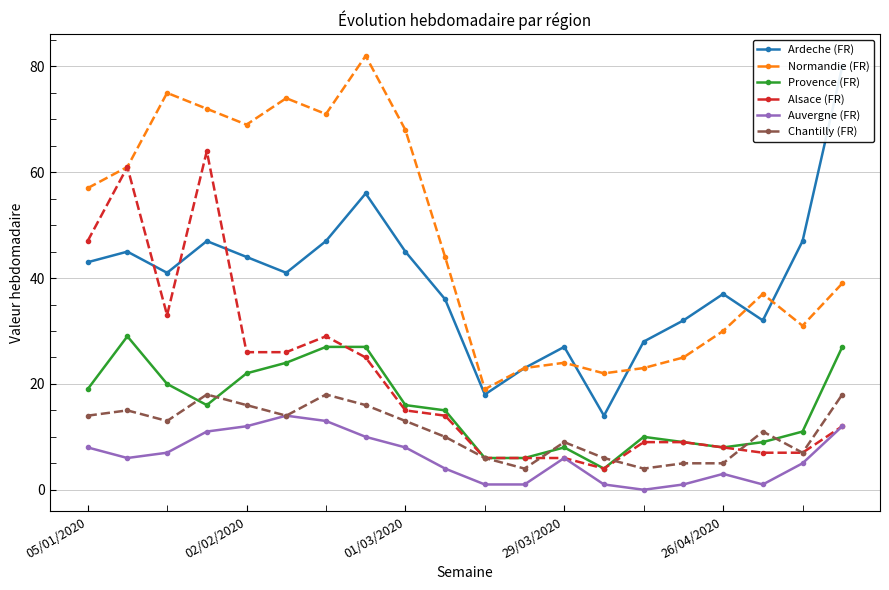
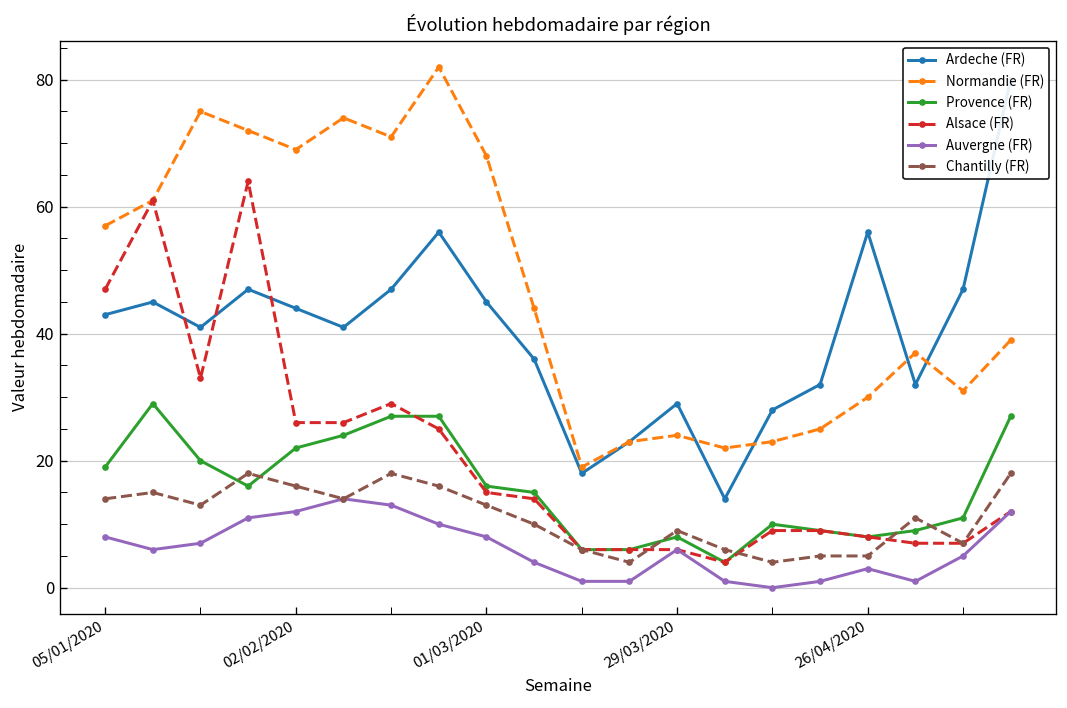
  {
    "Ardeche (FR)": {
      "05/01/2020": 43,
      "02/02/2020": 44,
      "01/03/2020": 45,
-     "29/03/2020": 27,
-     "26/04/2020": 37
+     "29/03/2020": 29,
+     "26/04/2020": 56
    },
    "Normandie (FR)": {
      "05/01/2020": 57,
      "02/02/2020": 69,
      "01/03/2020": 68,
      "29/03/2020": 24,
      "26/04/2020": 30
    },
    "Provence (FR)": {
      "05/01/2020": 19,
      "02/02/2020": 22,
      "01/03/2020": 16,
      "29/03/2020": 8
    },
    "Alsace (FR)": {
      "05/01/2020": 47,
      "02/02/2020": 26,
      "01/03/2020": 15
    },
    "Auvergne (FR)": {
      "05/01/2020": 8,
      "02/02/2020": 12,
      "01/03/2020": 8,
      "26/04/2020": 3
    },
    "Chantilly (FR)": {
      "05/01/2020": 14,
      "02/02/2020": 16,
      "01/03/2020": 13,
      "29/03/2020": 9,
      "26/04/2020": 5
    }
  }
